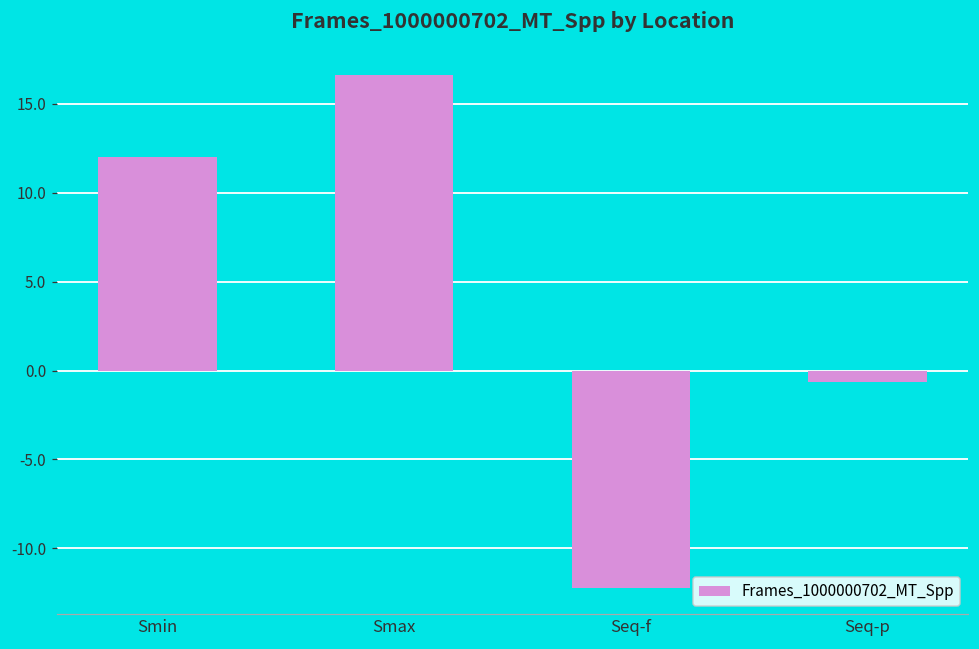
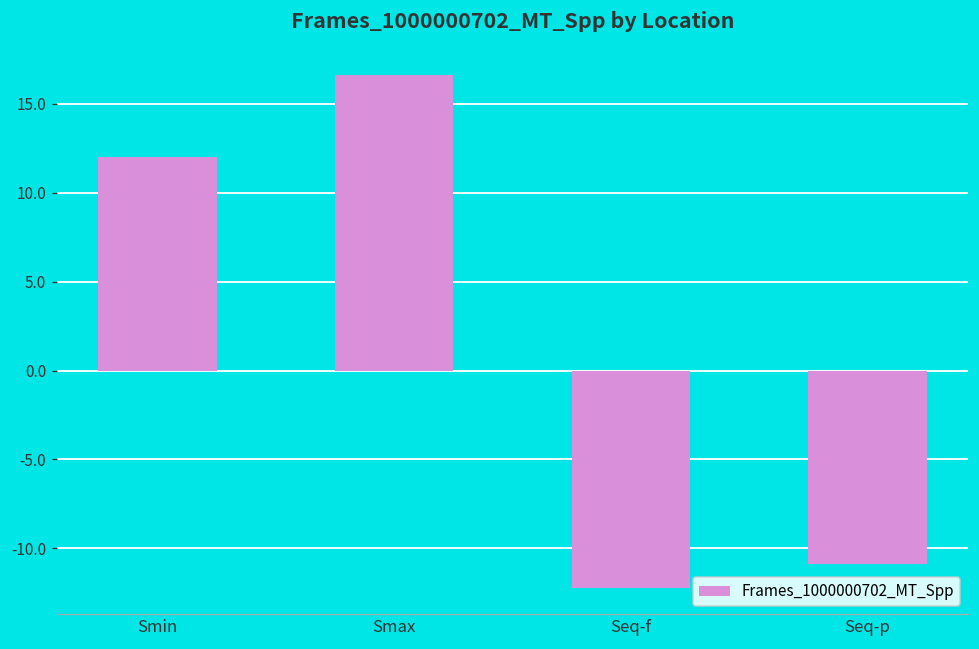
  {
    "Smin": 12.0,
    "Smax": 16.6,
    "Seq-f": -12.2,
-   "Seq-p": -0.6
+   "Seq-p": -10.9
  }
